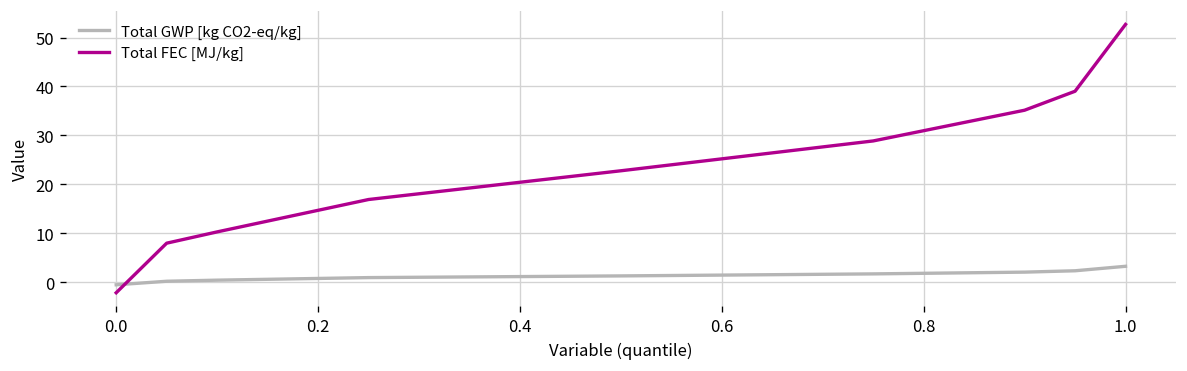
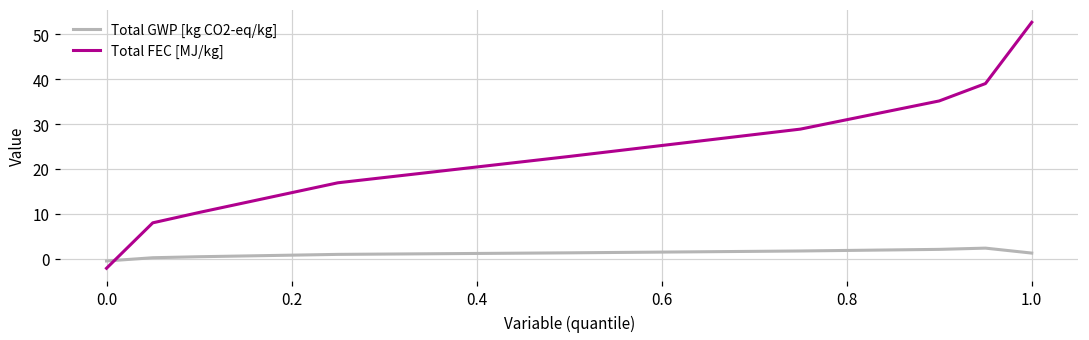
  {
    "Total GWP [kg CO2-eq/kg]": {
      "0.0": -1,
-     "1.0": 3
+     "1.0": 1
    },
    "Total FEC [MJ/kg]": {
      "0.0": -2,
      "1.0": 53
    }
  }
